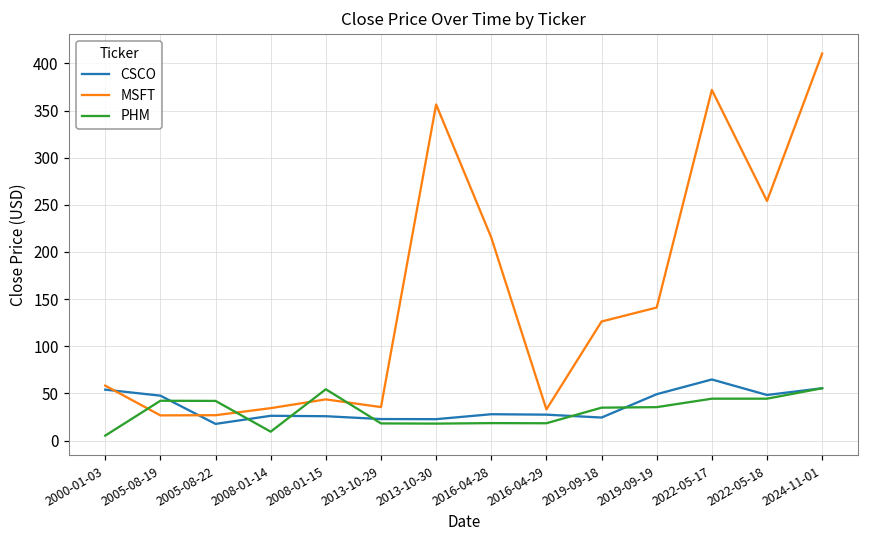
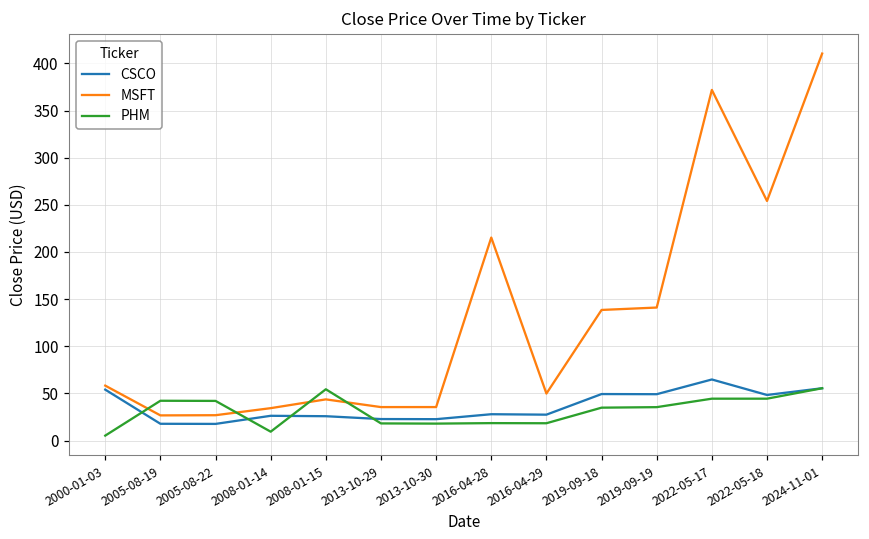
  {
    "CSCO": {
      "2000-01-03": 50,
-     "2005-08-19": 50,
+     "2005-08-19": 20,
      "2005-08-22": 20,
      "2008-01-14": 30,
      "2008-01-15": 30,
      "2013-10-29": 20,
      "2013-10-30": 20,
      "2016-04-28": 30,
      "2016-04-29": 30,
-     "2019-09-18": 20,
+     "2019-09-18": 50,
      "2019-09-19": 50,
      "2022-05-17": 60,
      "2022-05-18": 50
    },
    "MSFT": {
      "2000-01-03": 60,
      "2005-08-19": 30,
      "2005-08-22": 30,
      "2008-01-14": 30,
      "2008-01-15": 40,
      "2013-10-29": 40,
-     "2013-10-30": 360,
+     "2013-10-30": 40,
      "2016-04-28": 220,
-     "2016-04-29": 30,
-     "2019-09-18": 130,
+     "2016-04-29": 50,
+     "2019-09-18": 140,
      "2019-09-19": 140,
      "2022-05-17": 370,
      "2022-05-18": 250,
      "2024-11-01": 410
    },
    "PHM": {
      "2000-01-03": 10,
      "2005-08-19": 40,
      "2005-08-22": 40,
      "2008-01-14": 10,
      "2008-01-15": 50,
      "2013-10-29": 20,
      "2013-10-30": 20,
      "2016-04-28": 20,
      "2016-04-29": 20,
      "2019-09-18": 30,
      "2019-09-19": 40,
      "2022-05-17": 40,
      "2022-05-18": 40
    }
  }
